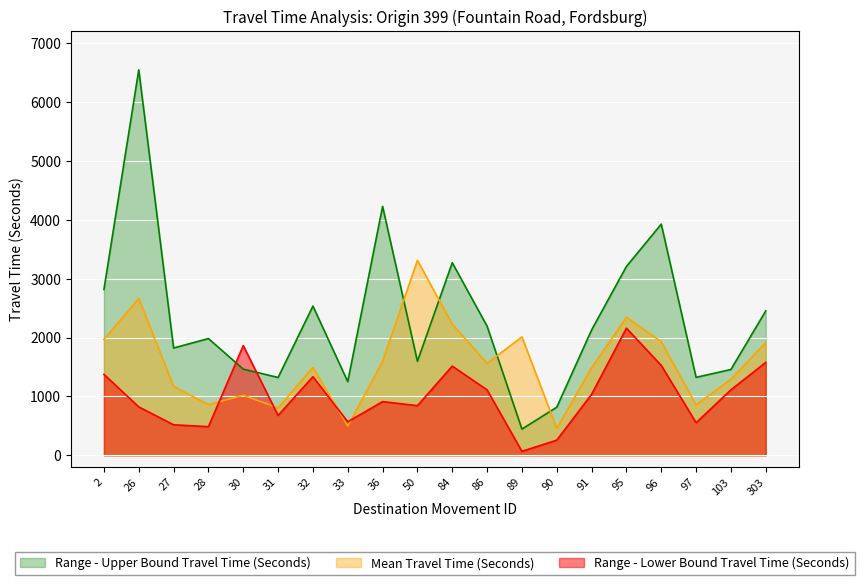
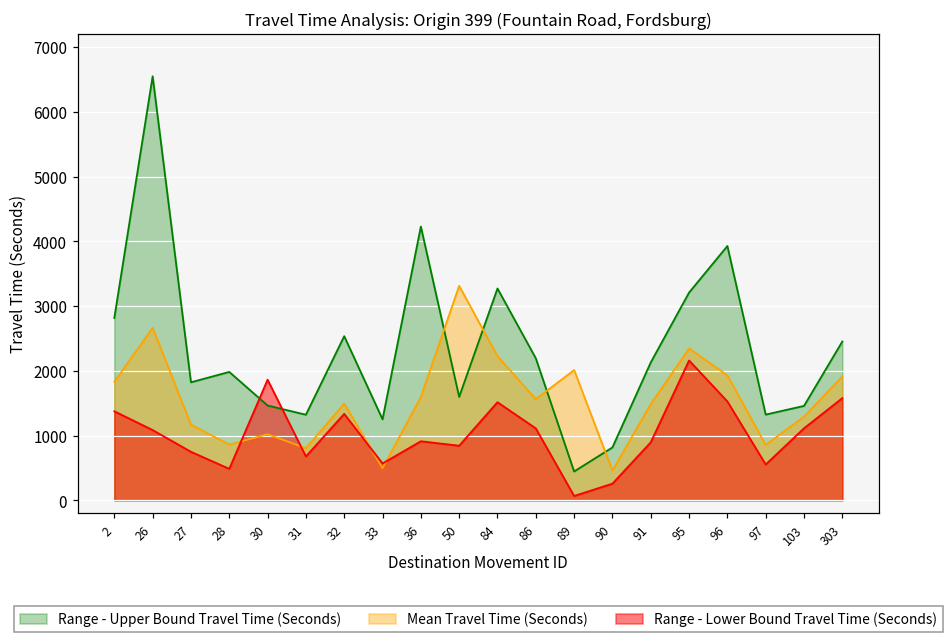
  {
    "Range - Upper Bound Travel Time (Seconds)": {
      "2": 2800,
      "26": 6600,
      "27": 1800,
      "28": 2000,
      "30": 1500,
      "31": 1300,
      "32": 2500,
      "33": 1300,
      "36": 4200,
      "50": 1600,
      "84": 3300,
      "86": 2200,
      "89": 400,
      "90": 800,
      "91": 2100,
      "95": 3200,
      "96": 3900,
      "97": 1300,
      "103": 1500,
      "303": 2500
    },
    "Mean Travel Time (Seconds)": {
-     "2": 2000,
+     "2": 1800,
      "26": 2700,
      "27": 1200,
      "28": 900,
      "30": 1000,
      "31": 800,
      "32": 1500,
      "33": 500,
      "36": 1600,
      "50": 3300,
      "84": 2200,
      "86": 1600,
      "89": 2000,
      "90": 500,
      "91": 1500,
      "95": 2300,
      "96": 1900,
      "97": 900,
      "103": 1300,
      "303": 1900
    },
    "Range - Lower Bound Travel Time (Seconds)": {
      "2": 1400,
-     "26": 800,
-     "27": 500,
+     "26": 1100,
+     "27": 700,
      "28": 500,
      "30": 1900,
      "31": 700,
      "32": 1300,
      "33": 600,
      "36": 900,
      "50": 800,
      "84": 1500,
      "86": 1100,
      "89": 100,
      "90": 300,
-     "91": 1000,
+     "91": 900,
      "95": 2200,
      "96": 1500,
      "97": 600,
      "103": 1100,
      "303": 1600
    }
  }
